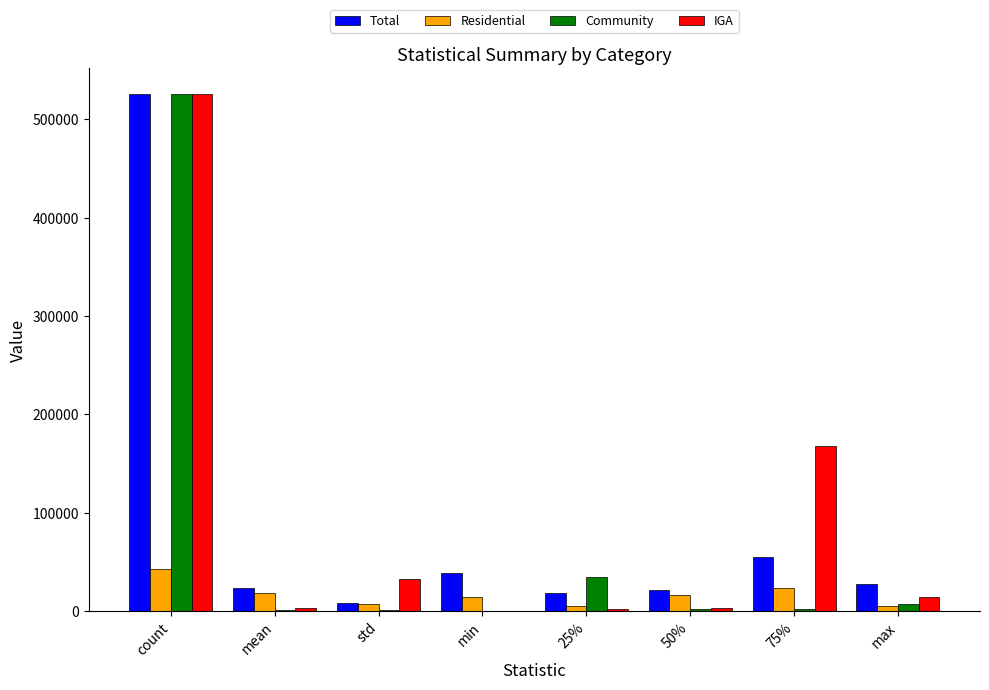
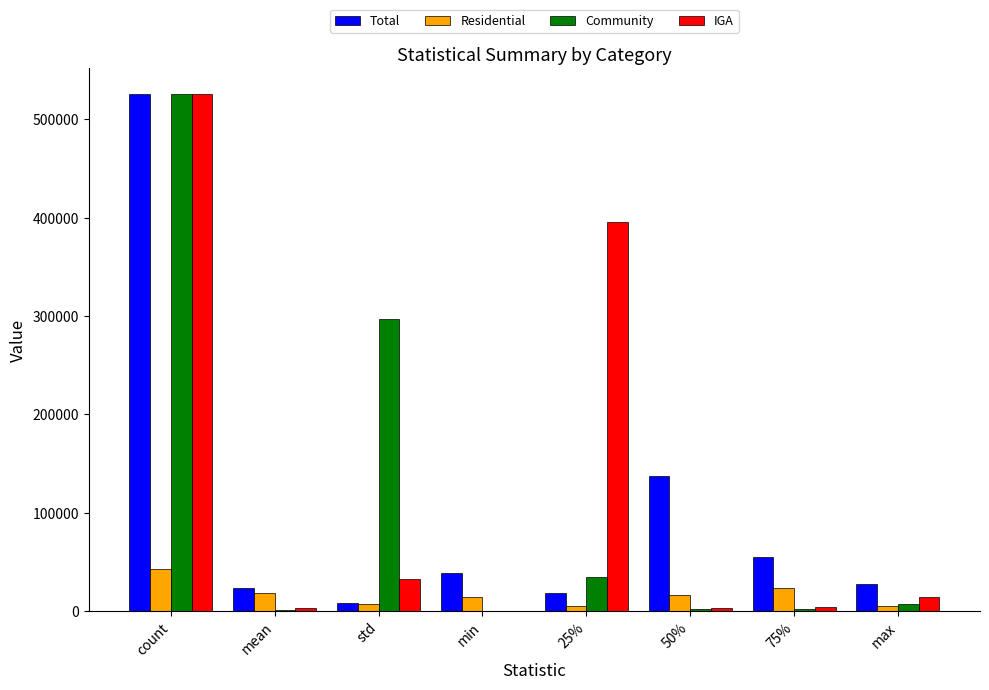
  {
    "Total": {
      "count": 530000,
      "mean": 20000,
      "std": 10000,
      "min": 40000,
      "25%": 20000,
-     "50%": 20000,
+     "50%": 140000,
      "75%": 60000,
      "max": 30000
    },
    "Residential": {
      "count": 40000,
      "mean": 20000,
      "std": 10000,
      "min": 10000,
      "25%": 10000,
      "50%": 20000,
      "75%": 20000,
      "max": 10000
    },
    "Community": {
      "count": 530000,
-     "std": 0,
+     "std": 300000,
      "25%": 40000,
      "max": 10000
    },
    "IGA": {
      "count": 530000,
      "mean": 0,
      "std": 30000,
-     "25%": 0,
+     "25%": 400000,
      "50%": 0,
-     "75%": 170000,
+     "75%": 0,
      "max": 10000
    }
  }
